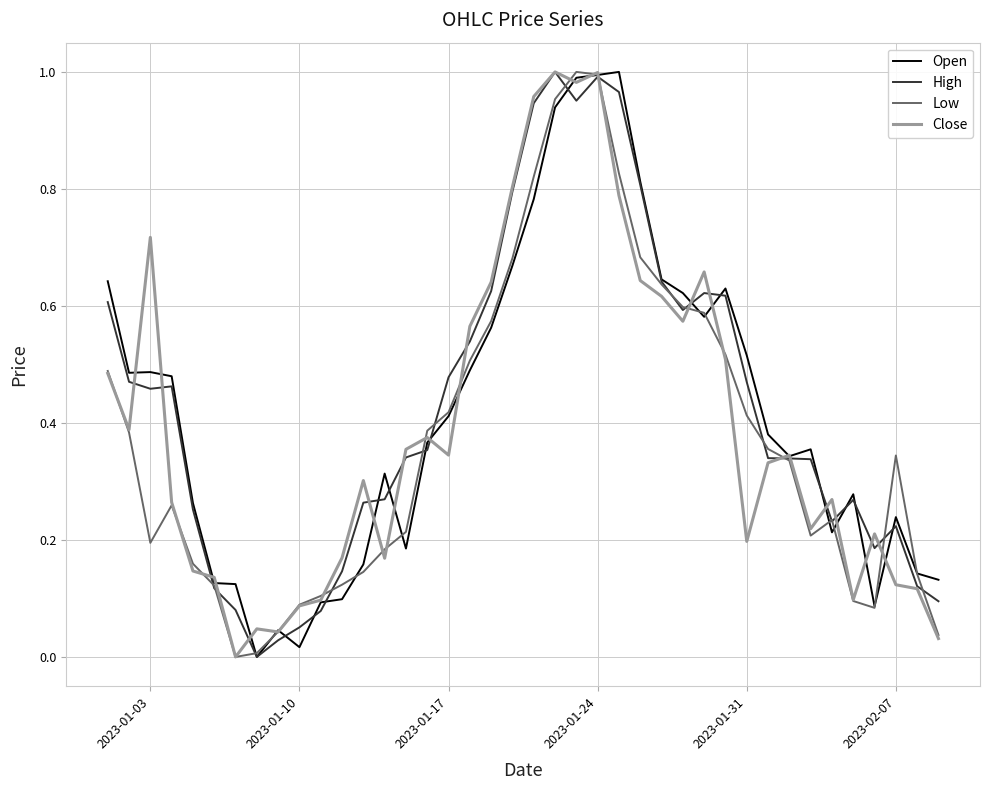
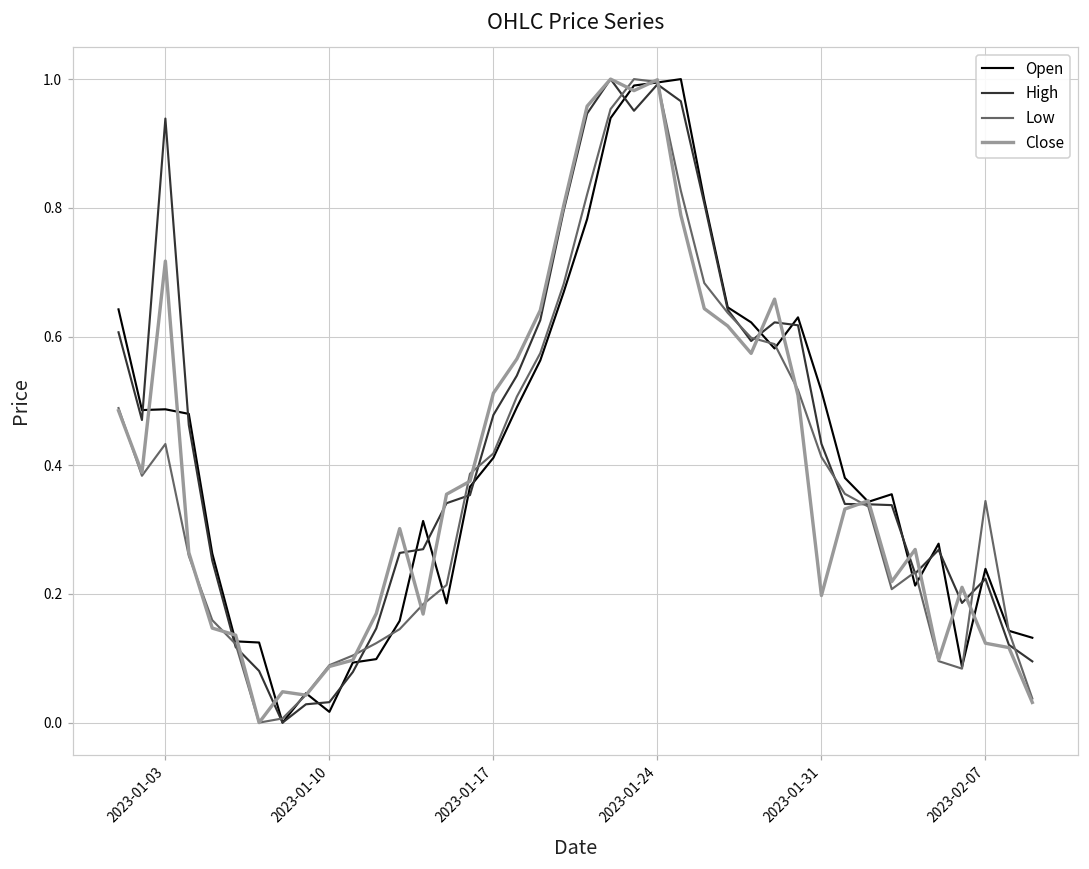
  {
    "Open": {
      "2023-01-03": 0.49,
      "2023-01-10": 0.02,
      "2023-01-17": 0.41,
      "2023-01-31": 0.52,
      "2023-02-07": 0.24
    },
    "High": {
-     "2023-01-03": 0.46,
-     "2023-01-10": 0.05,
+     "2023-01-03": 0.94,
+     "2023-01-10": 0.03,
      "2023-01-17": 0.48,
-     "2023-01-31": 0.47,
+     "2023-01-31": 0.43,
      "2023-02-07": 0.22
    },
    "Low": {
-     "2023-01-03": 0.20,
+     "2023-01-03": 0.43,
      "2023-01-17": 0.42,
      "2023-01-31": 0.41,
      "2023-02-07": 0.34
    },
    "Close": {
      "2023-01-03": 0.72,
-     "2023-01-17": 0.35,
+     "2023-01-17": 0.51,
      "2023-01-31": 0.20,
      "2023-02-07": 0.12
    }
  }
